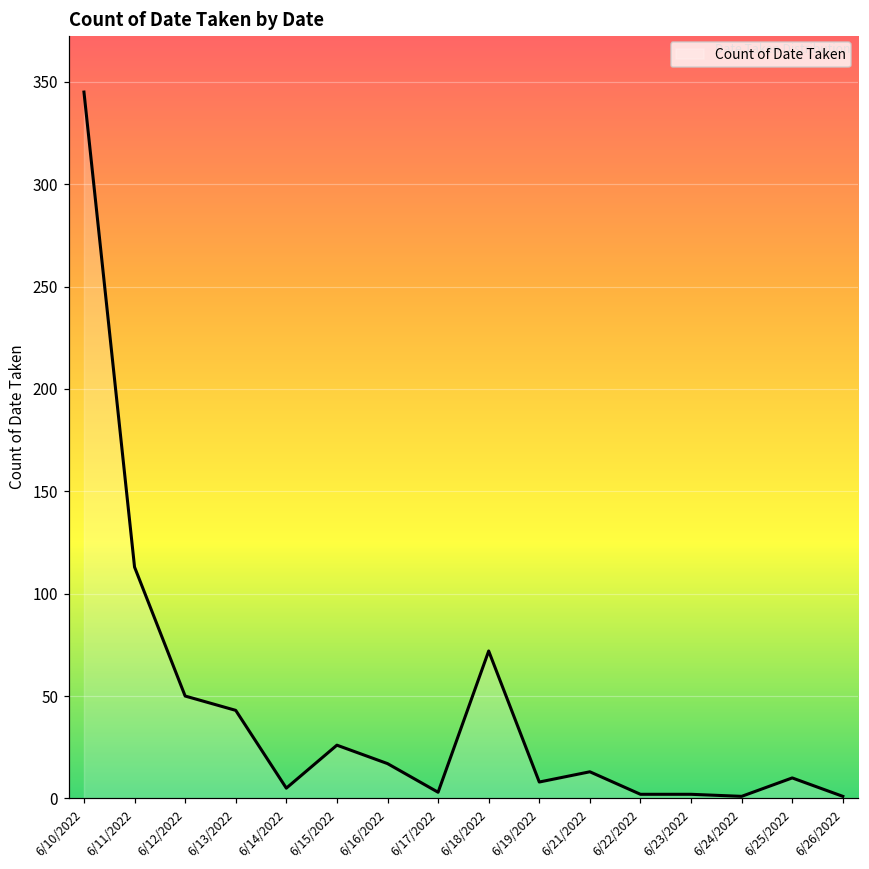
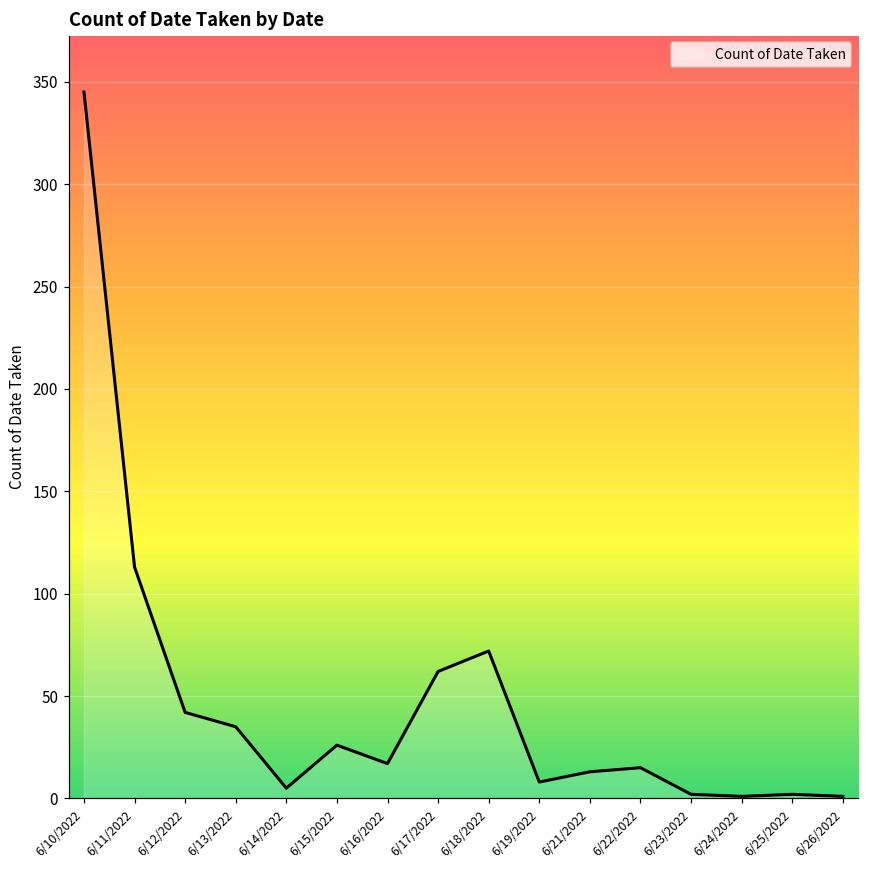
  {
    "6/10/2022": 345,
    "6/11/2022": 113,
-   "6/12/2022": 50,
-   "6/13/2022": 43,
+   "6/12/2022": 42,
+   "6/13/2022": 35,
    "6/14/2022": 5,
    "6/15/2022": 26,
    "6/16/2022": 17,
-   "6/17/2022": 3,
+   "6/17/2022": 62,
    "6/18/2022": 72,
    "6/19/2022": 8,
    "6/21/2022": 13,
-   "6/22/2022": 2,
+   "6/22/2022": 15,
    "6/23/2022": 2,
    "6/24/2022": 1,
-   "6/25/2022": 10,
+   "6/25/2022": 2,
    "6/26/2022": 1
  }
